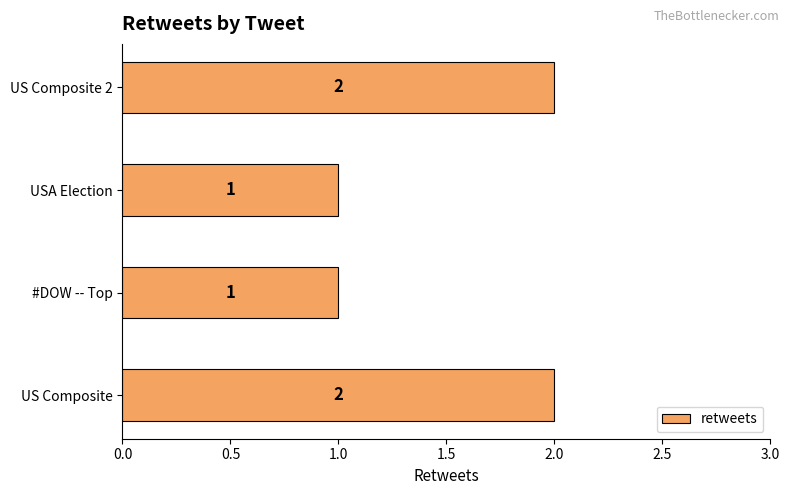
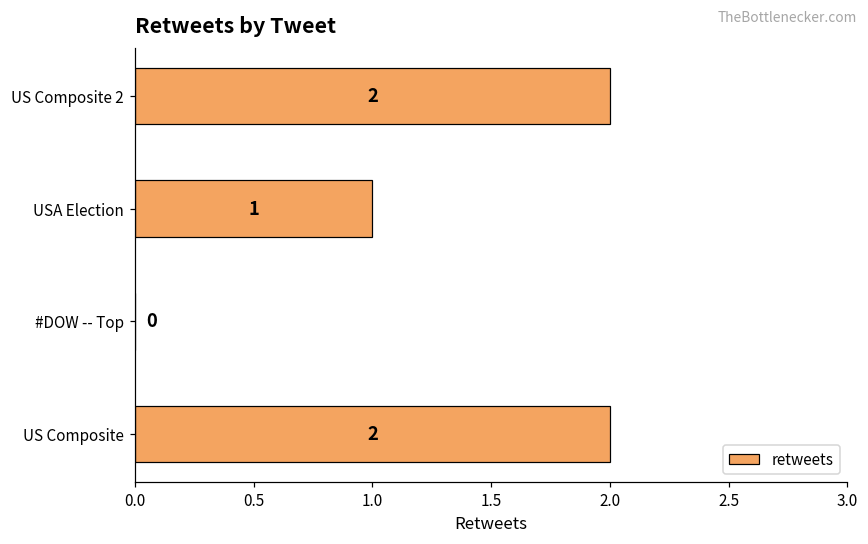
  {
    "US Composite 2": 2,
    "USA Election": 1,
-   "#DOW -- Top": 1,
+   "#DOW -- Top": 0,
    "US Composite": 2
  }
